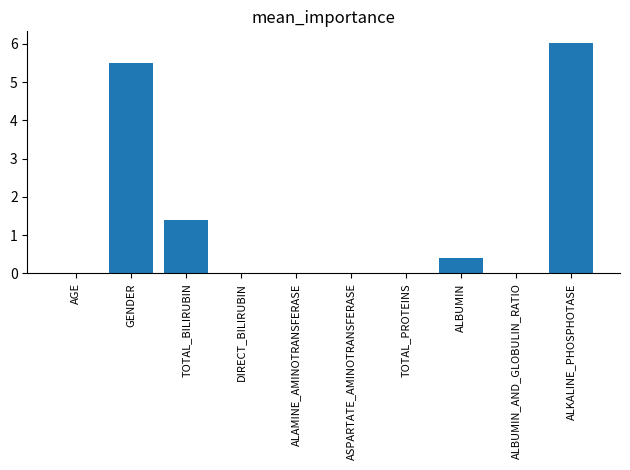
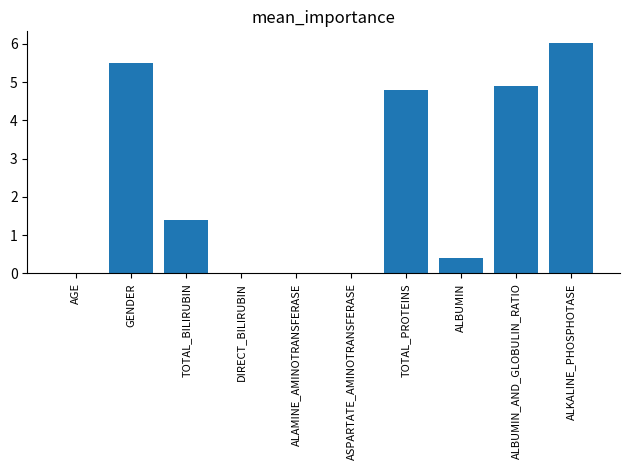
  {
    "AGE": 0.0,
    "GENDER": 5.5,
    "TOTAL_BILIRUBIN": 1.4,
    "DIRECT_BILIRUBIN": 0.0,
    "ALAMINE_AMINOTRANSFERASE": 0.0,
    "ASPARTATE_AMINOTRANSFERASE": 0.0,
-   "TOTAL_PROTEINS": 0.0,
+   "TOTAL_PROTEINS": 4.8,
    "ALBUMIN": 0.4,
-   "ALBUMIN_AND_GLOBULIN_RATIO": 0.0,
+   "ALBUMIN_AND_GLOBULIN_RATIO": 4.9,
    "ALKALINE_PHOSPHOTASE": 6.0
  }
